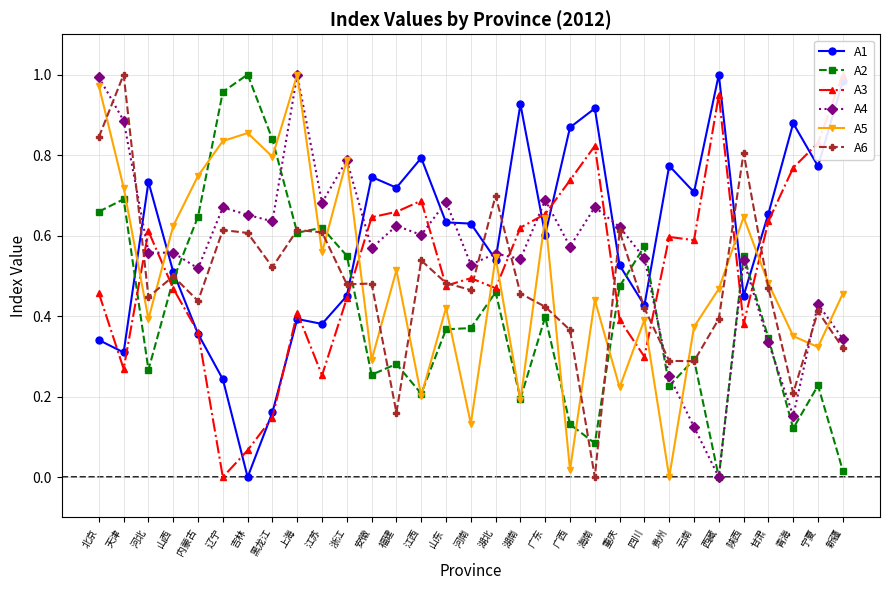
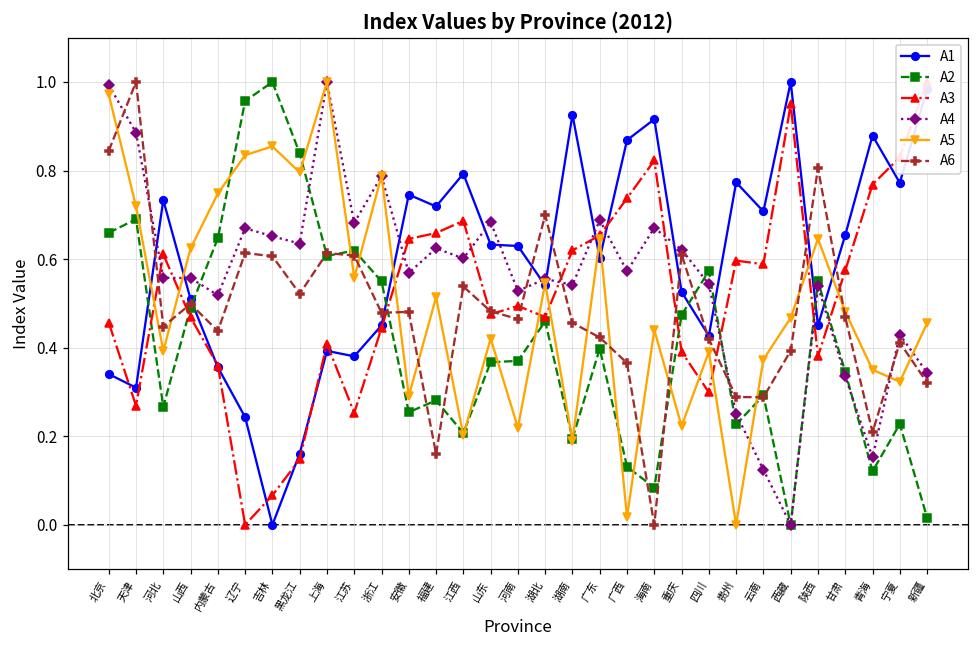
  {
    "A1": {
      "北京": 0.34,
      "天津": 0.31,
      "河北": 0.73,
      "山西": 0.51,
      "辽宁": 0.24,
      "吉林": 0.00,
      "黑龙江": 0.16,
      "上海": 0.39,
      "江苏": 0.38,
      "安徽": 0.75,
      "福建": 0.72,
      "江西": 0.79,
      "山东": 0.63,
      "河南": 0.63,
      "湖南": 0.93,
      "广东": 0.60,
      "广西": 0.87,
      "海南": 0.92,
      "重庆": 0.53,
      "四川": 0.43,
      "贵州": 0.77,
      "云南": 0.71,
      "西藏": 1.00,
      "陕西": 0.45,
      "甘肃": 0.65,
      "青海": 0.88,
      "宁夏": 0.77
    },
    "A2": {
      "北京": 0.66,
      "天津": 0.69,
      "河北": 0.27,
      "山西": 0.49,
      "内蒙古": 0.65,
      "辽宁": 0.96,
      "吉林": 1.00,
      "黑龙江": 0.84,
      "上海": 0.61,
      "江苏": 0.62,
      "浙江": 0.55,
      "安徽": 0.25,
      "福建": 0.28,
      "山东": 0.37,
      "河南": 0.37,
      "湖北": 0.46,
      "广东": 0.40,
      "广西": 0.13,
      "海南": 0.08,
      "重庆": 0.47,
      "四川": 0.57,
      "贵州": 0.23,
      "陕西": 0.55,
      "甘肃": 0.35,
      "青海": 0.12,
      "宁夏": 0.23,
      "新疆": 0.02
    },
    "A3": {
      "北京": 0.46,
      "天津": 0.27,
      "河北": 0.61,
      "山西": 0.47,
      "辽宁": 0.00,
      "吉林": 0.07,
      "黑龙江": 0.15,
      "上海": 0.41,
      "江苏": 0.25,
      "安徽": 0.65,
      "福建": 0.66,
      "江西": 0.69,
      "山东": 0.48,
      "河南": 0.49,
      "湖北": 0.47,
      "湖南": 0.62,
      "广东": 0.65,
      "广西": 0.74,
      "海南": 0.82,
      "重庆": 0.39,
      "四川": 0.30,
      "贵州": 0.60,
      "云南": 0.59,
      "西藏": 0.95,
      "陕西": 0.38,
-     "甘肃": 0.64,
+     "甘肃": 0.57,
      "青海": 0.77
    },
    "A4": {
      "北京": 0.99,
      "天津": 0.89,
      "河北": 0.56,
      "山西": 0.56,
      "内蒙古": 0.52,
      "辽宁": 0.67,
      "吉林": 0.65,
      "黑龙江": 0.64,
      "江苏": 0.68,
      "安徽": 0.57,
      "福建": 0.62,
      "江西": 0.60,
      "山东": 0.68,
      "河南": 0.53,
      "湖北": 0.56,
      "湖南": 0.54,
      "广东": 0.69,
      "广西": 0.57,
      "海南": 0.67,
      "重庆": 0.62,
      "四川": 0.54,
      "贵州": 0.25,
      "云南": 0.12,
      "陕西": 0.54,
      "甘肃": 0.34,
      "青海": 0.15,
      "宁夏": 0.43,
      "新疆": 0.34
    },
    "A5": {
      "北京": 0.97,
      "天津": 0.72,
      "河北": 0.39,
      "山西": 0.62,
      "内蒙古": 0.75,
      "辽宁": 0.83,
      "吉林": 0.85,
      "黑龙江": 0.80,
      "江苏": 0.56,
      "安徽": 0.29,
      "福建": 0.51,
      "山东": 0.42,
-     "河南": 0.13,
+     "河南": 0.22,
      "广东": 0.64,
      "广西": 0.02,
      "海南": 0.44,
      "重庆": 0.22,
      "四川": 0.39,
      "贵州": 0.00,
      "云南": 0.37,
      "西藏": 0.47,
      "陕西": 0.65,
      "甘肃": 0.48,
      "青海": 0.35,
      "宁夏": 0.32,
      "新疆": 0.46
    },
    "A6": {
      "北京": 0.84,
      "天津": 1.00,
      "河北": 0.45,
      "山西": 0.50,
      "内蒙古": 0.44,
      "辽宁": 0.61,
      "吉林": 0.61,
      "黑龙江": 0.52,
      "上海": 0.61,
      "江苏": 0.61,
      "浙江": 0.48,
      "安徽": 0.48,
      "福建": 0.16,
      "江西": 0.54,
      "山东": 0.48,
      "河南": 0.46,
      "湖北": 0.70,
      "湖南": 0.46,
      "广东": 0.42,
      "广西": 0.37,
      "海南": 0.00,
      "重庆": 0.61,
      "四川": 0.42,
      "贵州": 0.29,
      "西藏": 0.39,
      "陕西": 0.81,
      "甘肃": 0.47,
      "青海": 0.21,
      "宁夏": 0.41,
      "新疆": 0.32
    }
  }
